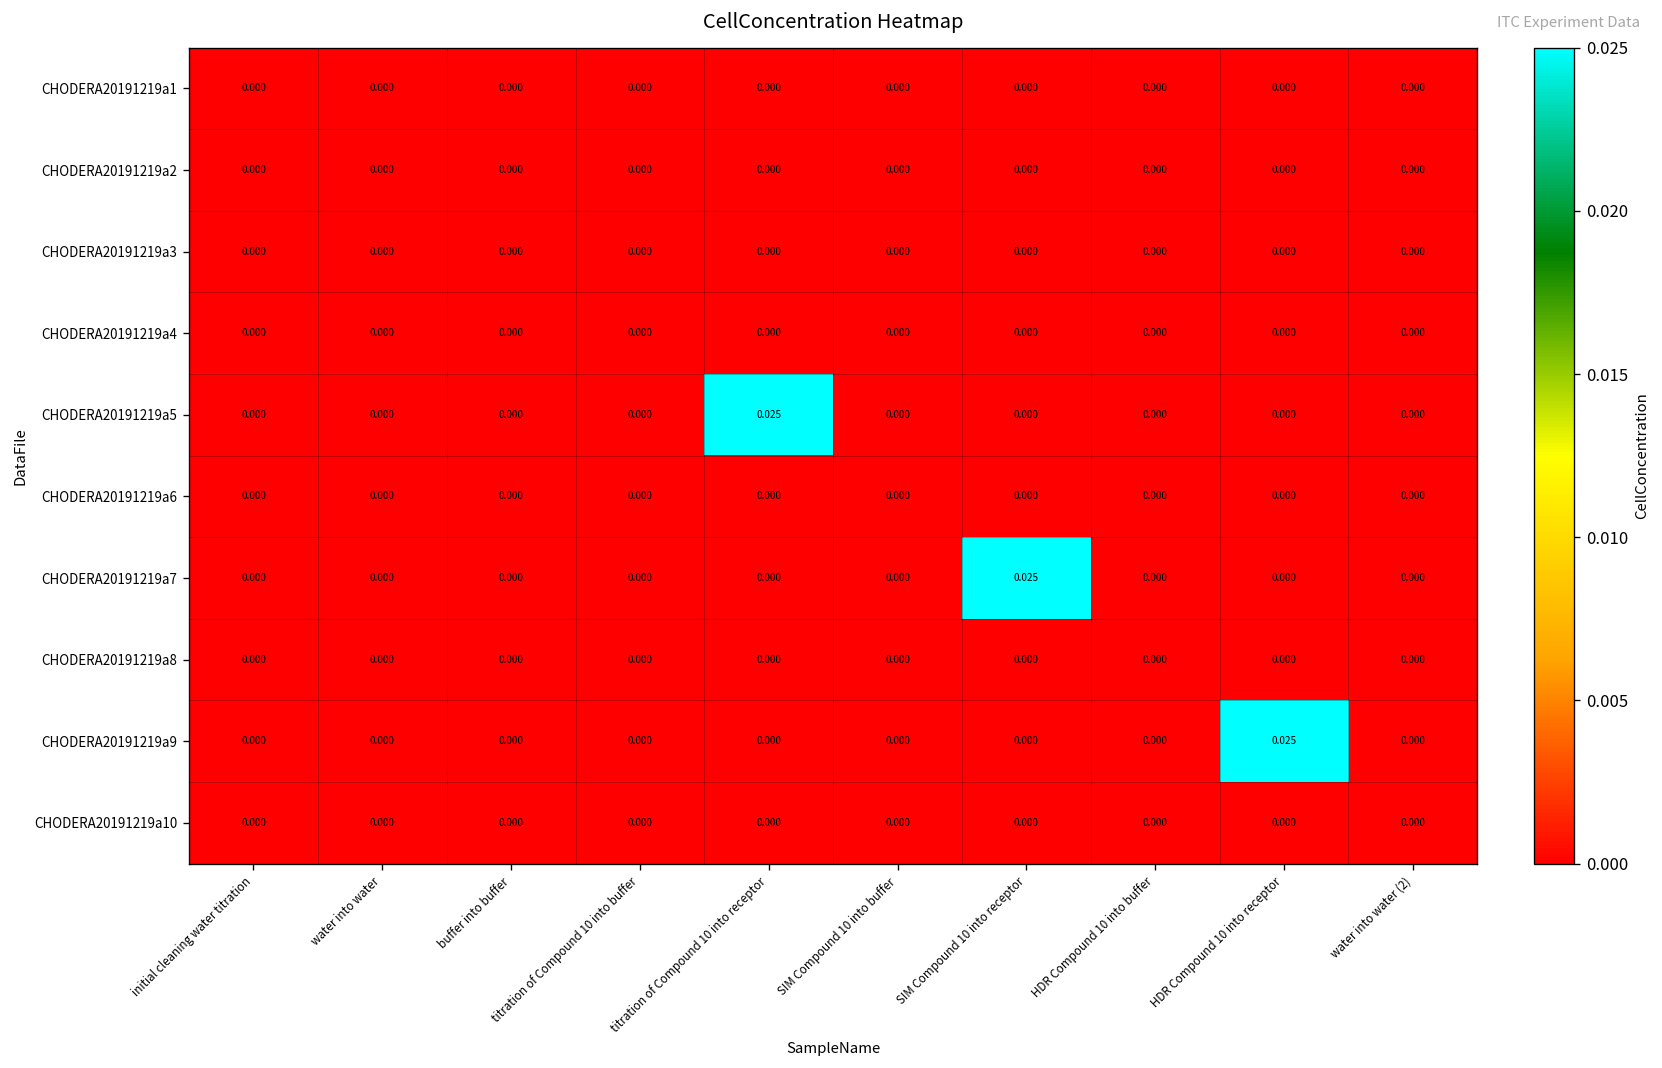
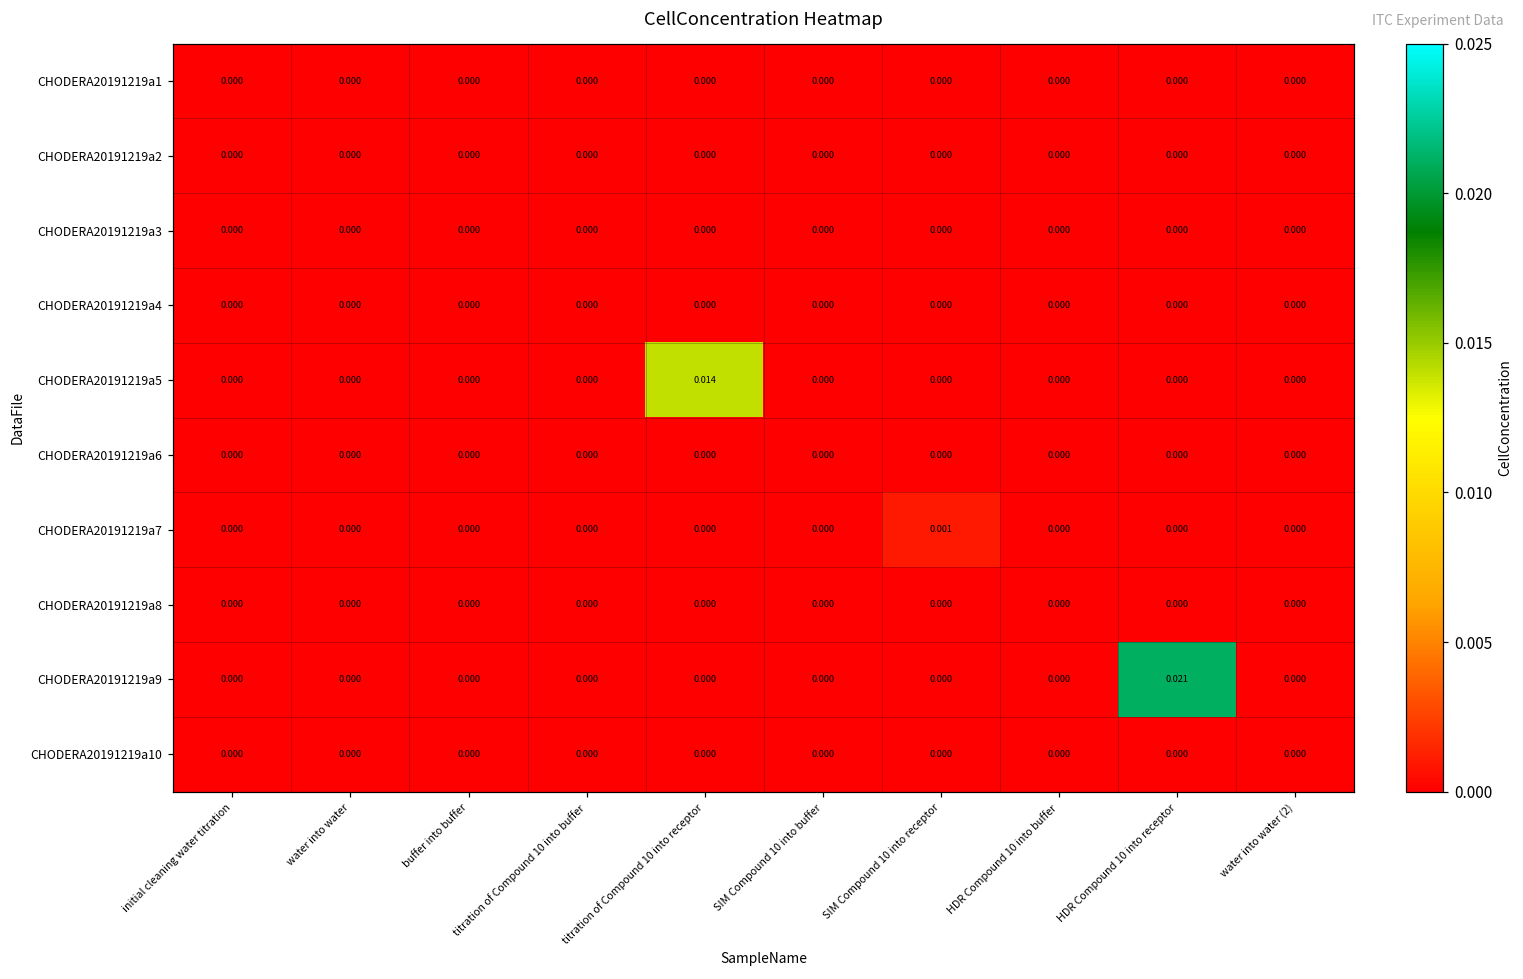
  {
    "CHODERA20191219a1": {
      "initial cleaning water titration": 0.000,
      "water into water": 0.000,
      "buffer into buffer": 0.000,
      "titration of Compound 10 into buffer": 0.000,
      "titration of Compound 10 into receptor": 0.000,
      "SIM Compound 10 into buffer": 0.000,
      "SIM Compound 10 into receptor": 0.000,
      "HDR Compound 10 into buffer": 0.000,
      "HDR Compound 10 into receptor": 0.000,
      "water into water (2)": 0.000
    },
    "CHODERA20191219a2": {
      "initial cleaning water titration": 0.000,
      "water into water": 0.000,
      "buffer into buffer": 0.000,
      "titration of Compound 10 into buffer": 0.000,
      "titration of Compound 10 into receptor": 0.000,
      "SIM Compound 10 into buffer": 0.000,
      "SIM Compound 10 into receptor": 0.000,
      "HDR Compound 10 into buffer": 0.000,
      "HDR Compound 10 into receptor": 0.000,
      "water into water (2)": 0.000
    },
    "CHODERA20191219a3": {
      "initial cleaning water titration": 0.000,
      "water into water": 0.000,
      "buffer into buffer": 0.000,
      "titration of Compound 10 into buffer": 0.000,
      "titration of Compound 10 into receptor": 0.000,
      "SIM Compound 10 into buffer": 0.000,
      "SIM Compound 10 into receptor": 0.000,
      "HDR Compound 10 into buffer": 0.000,
      "HDR Compound 10 into receptor": 0.000,
      "water into water (2)": 0.000
    },
    "CHODERA20191219a4": {
      "initial cleaning water titration": 0.000,
      "water into water": 0.000,
      "buffer into buffer": 0.000,
      "titration of Compound 10 into buffer": 0.000,
      "titration of Compound 10 into receptor": 0.000,
      "SIM Compound 10 into buffer": 0.000,
      "SIM Compound 10 into receptor": 0.000,
      "HDR Compound 10 into buffer": 0.000,
      "HDR Compound 10 into receptor": 0.000,
      "water into water (2)": 0.000
    },
    "CHODERA20191219a5": {
      "initial cleaning water titration": 0.000,
      "water into water": 0.000,
      "buffer into buffer": 0.000,
      "titration of Compound 10 into buffer": 0.000,
-     "titration of Compound 10 into receptor": 0.025,
+     "titration of Compound 10 into receptor": 0.014,
      "SIM Compound 10 into buffer": 0.000,
      "SIM Compound 10 into receptor": 0.000,
      "HDR Compound 10 into buffer": 0.000,
      "HDR Compound 10 into receptor": 0.000,
      "water into water (2)": 0.000
    },
    "CHODERA20191219a6": {
      "initial cleaning water titration": 0.000,
      "water into water": 0.000,
      "buffer into buffer": 0.000,
      "titration of Compound 10 into buffer": 0.000,
      "titration of Compound 10 into receptor": 0.000,
      "SIM Compound 10 into buffer": 0.000,
      "SIM Compound 10 into receptor": 0.000,
      "HDR Compound 10 into buffer": 0.000,
      "HDR Compound 10 into receptor": 0.000,
      "water into water (2)": 0.000
    },
    "CHODERA20191219a7": {
      "initial cleaning water titration": 0.000,
      "water into water": 0.000,
      "buffer into buffer": 0.000,
      "titration of Compound 10 into buffer": 0.000,
      "titration of Compound 10 into receptor": 0.000,
      "SIM Compound 10 into buffer": 0.000,
-     "SIM Compound 10 into receptor": 0.025,
+     "SIM Compound 10 into receptor": 0.001,
      "HDR Compound 10 into buffer": 0.000,
      "HDR Compound 10 into receptor": 0.000,
      "water into water (2)": 0.000
    },
    "CHODERA20191219a8": {
      "initial cleaning water titration": 0.000,
      "water into water": 0.000,
      "buffer into buffer": 0.000,
      "titration of Compound 10 into buffer": 0.000,
      "titration of Compound 10 into receptor": 0.000,
      "SIM Compound 10 into buffer": 0.000,
      "SIM Compound 10 into receptor": 0.000,
      "HDR Compound 10 into buffer": 0.000,
      "HDR Compound 10 into receptor": 0.000,
      "water into water (2)": 0.000
    },
    "CHODERA20191219a9": {
      "initial cleaning water titration": 0.000,
      "water into water": 0.000,
      "buffer into buffer": 0.000,
      "titration of Compound 10 into buffer": 0.000,
      "titration of Compound 10 into receptor": 0.000,
      "SIM Compound 10 into buffer": 0.000,
      "SIM Compound 10 into receptor": 0.000,
      "HDR Compound 10 into buffer": 0.000,
-     "HDR Compound 10 into receptor": 0.025,
+     "HDR Compound 10 into receptor": 0.021,
      "water into water (2)": 0.000
    },
    "CHODERA20191219a10": {
      "initial cleaning water titration": 0.000,
      "water into water": 0.000,
      "buffer into buffer": 0.000,
      "titration of Compound 10 into buffer": 0.000,
      "titration of Compound 10 into receptor": 0.000,
      "SIM Compound 10 into buffer": 0.000,
      "SIM Compound 10 into receptor": 0.000,
      "HDR Compound 10 into buffer": 0.000,
      "HDR Compound 10 into receptor": 0.000,
      "water into water (2)": 0.000
    }
  }
